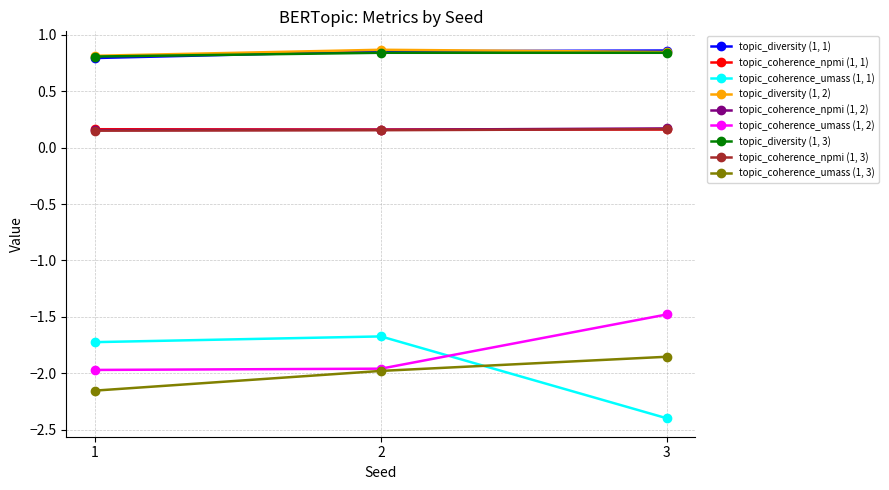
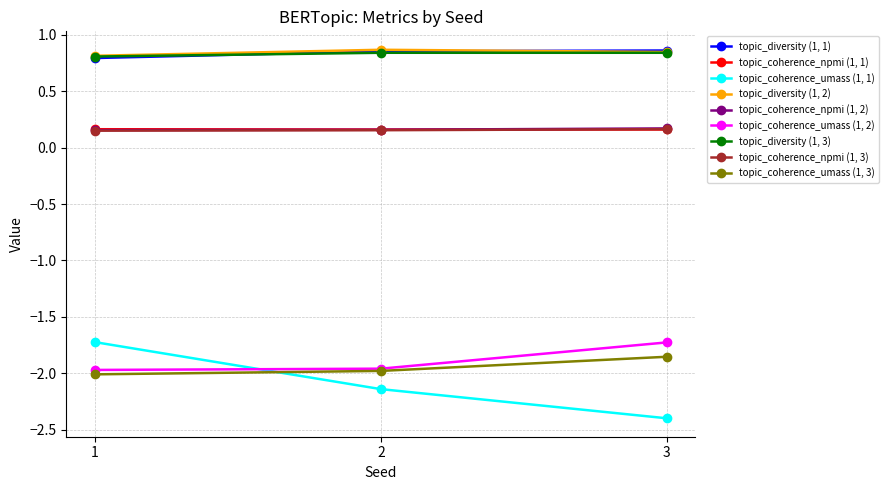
  {
    "topic_coherence_umass (1, 1)": {
      "1": -1.72,
-     "2": -1.67,
+     "2": -2.14,
      "3": -2.40
    },
    "topic_coherence_umass (1, 2)": {
      "1": -1.97,
-     "3": -1.48
+     "3": -1.73
    },
    "topic_coherence_umass (1, 3)": {
-     "1": -2.15,
+     "1": -2.01,
      "3": -1.85
    }
  }
